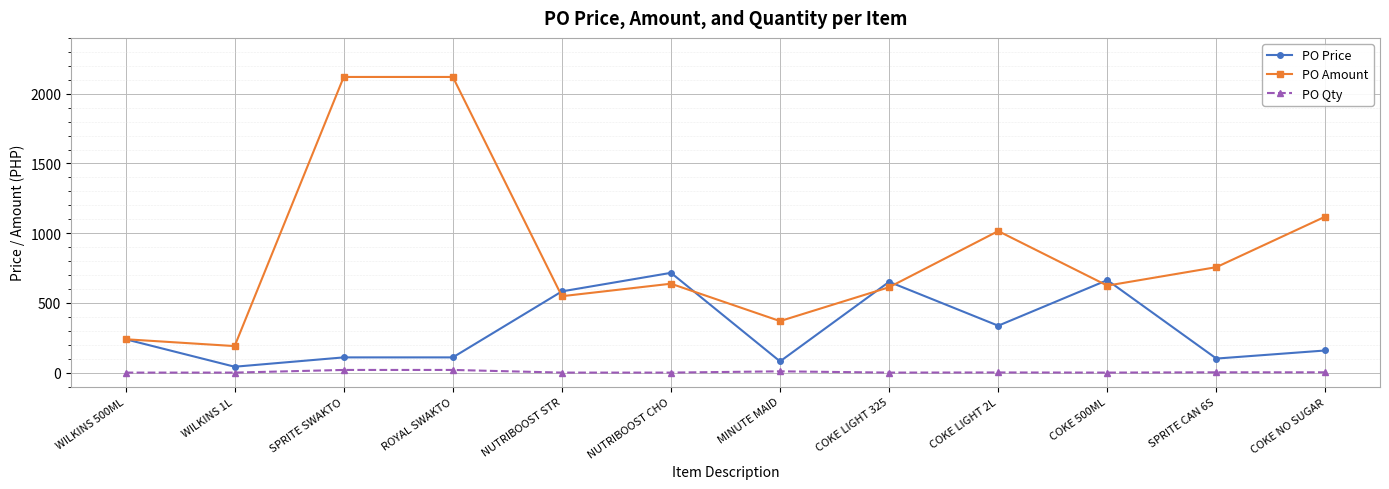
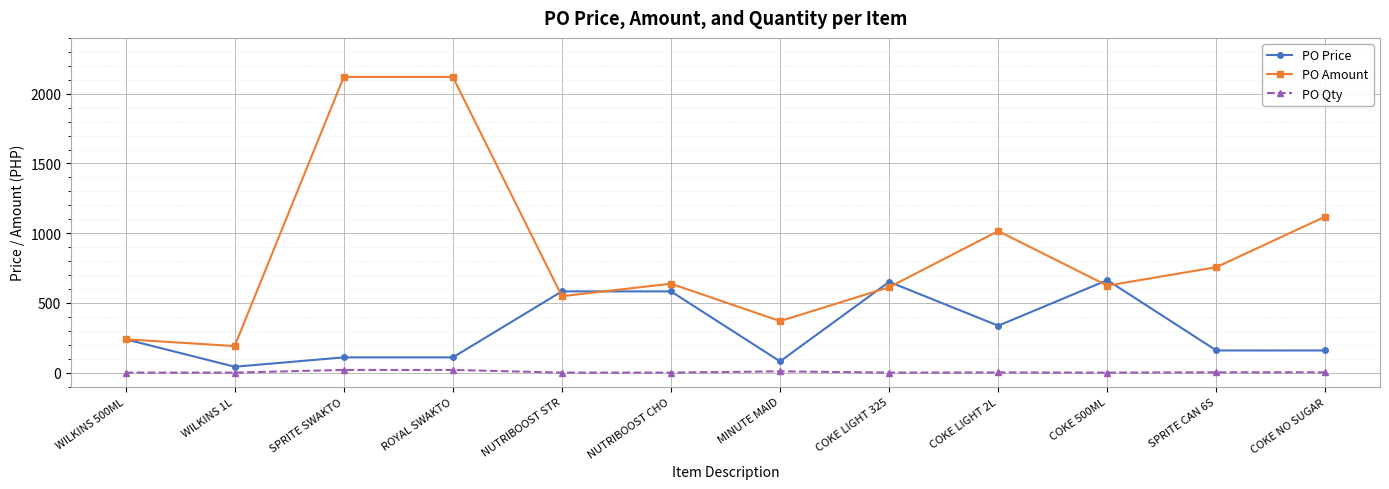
  {
    "PO Price": {
      "WILKINS 1L": 40,
      "SPRITE SWAKTO": 110,
      "ROYAL SWAKTO": 110,
      "NUTRIBOOST STR": 580,
-     "NUTRIBOOST CHO": 720,
+     "NUTRIBOOST CHO": 580,
      "MINUTE MAID": 80,
      "COKE LIGHT 325": 650,
      "COKE LIGHT 2L": 340,
      "COKE 500ML": 660,
-     "SPRITE CAN 6S": 100,
+     "SPRITE CAN 6S": 160,
      "COKE NO SUGAR": 160
    },
    "PO Amount": {
      "WILKINS 1L": 190,
      "SPRITE SWAKTO": 2120,
      "ROYAL SWAKTO": 2120,
      "NUTRIBOOST STR": 550,
      "NUTRIBOOST CHO": 640,
      "MINUTE MAID": 370,
      "COKE LIGHT 325": 610,
      "COKE LIGHT 2L": 1020,
      "COKE 500ML": 620,
      "SPRITE CAN 6S": 760,
      "COKE NO SUGAR": 1120
    },
    "PO Qty": {
      "WILKINS 500ML": 0,
      "WILKINS 1L": 0,
      "SPRITE SWAKTO": 20,
      "ROYAL SWAKTO": 20,
      "NUTRIBOOST STR": 0,
      "NUTRIBOOST CHO": 0,
      "MINUTE MAID": 10,
      "COKE LIGHT 325": 0,
      "COKE LIGHT 2L": 0,
      "COKE 500ML": 0,
      "SPRITE CAN 6S": 0,
      "COKE NO SUGAR": 0
    }
  }
